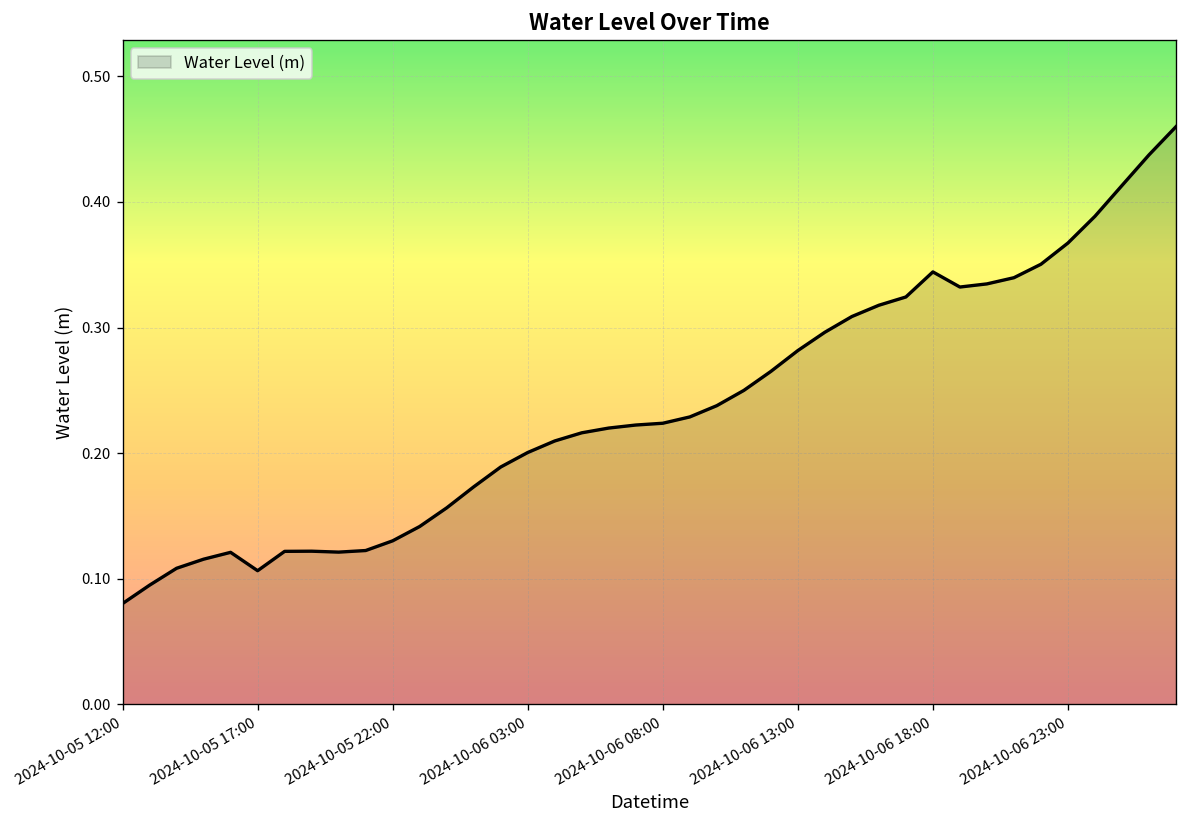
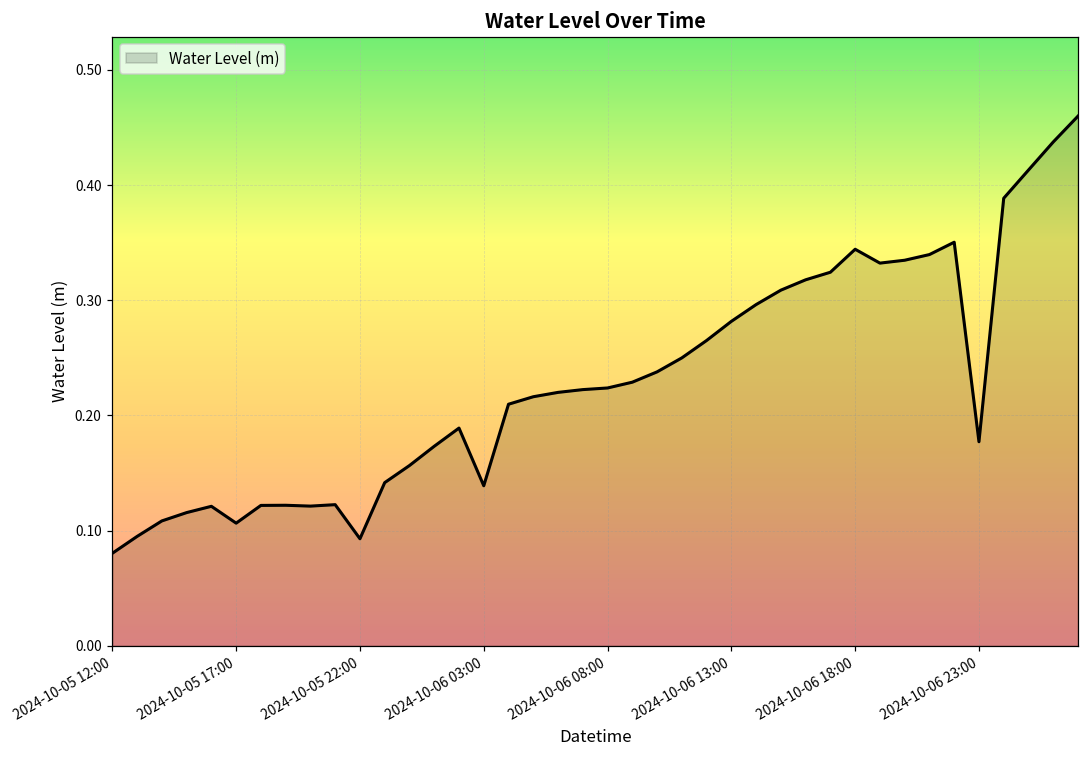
  {
    "2024-10-05 12:00": 0.080,
    "2024-10-05 17:00": 0.106,
-   "2024-10-05 22:00": 0.130,
-   "2024-10-06 03:00": 0.201,
+   "2024-10-05 22:00": 0.093,
+   "2024-10-06 03:00": 0.139,
    "2024-10-06 08:00": 0.224,
    "2024-10-06 13:00": 0.282,
    "2024-10-06 18:00": 0.344,
-   "2024-10-06 23:00": 0.367
+   "2024-10-06 23:00": 0.177
  }
